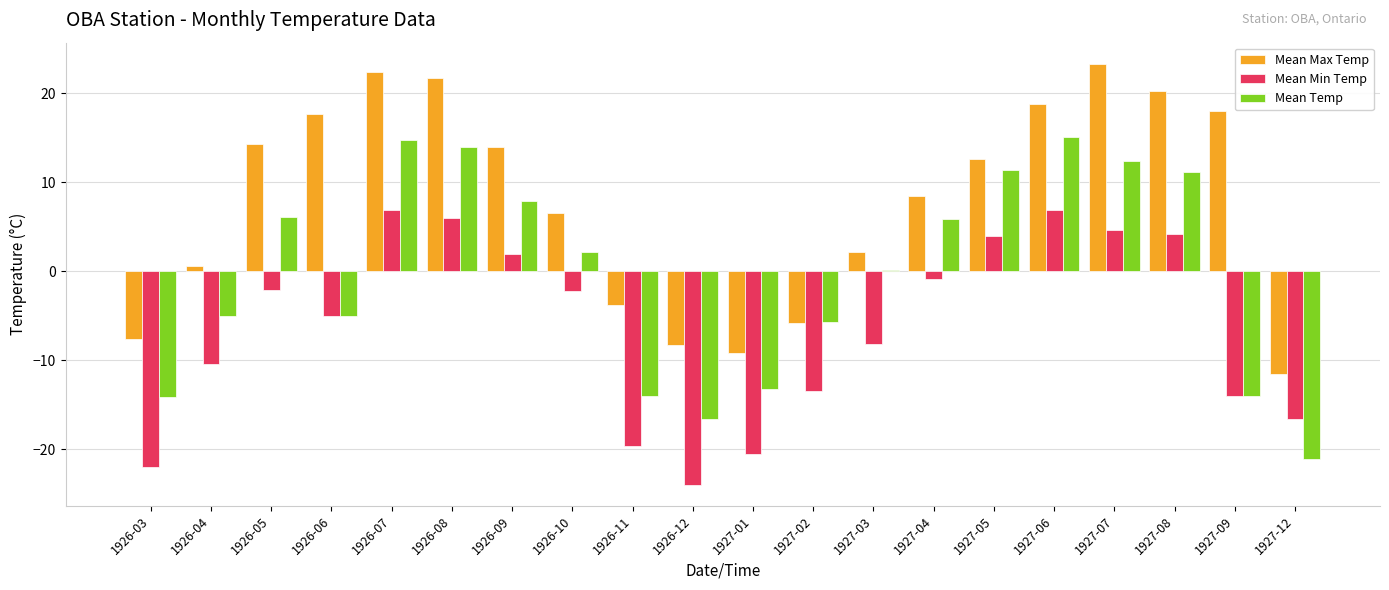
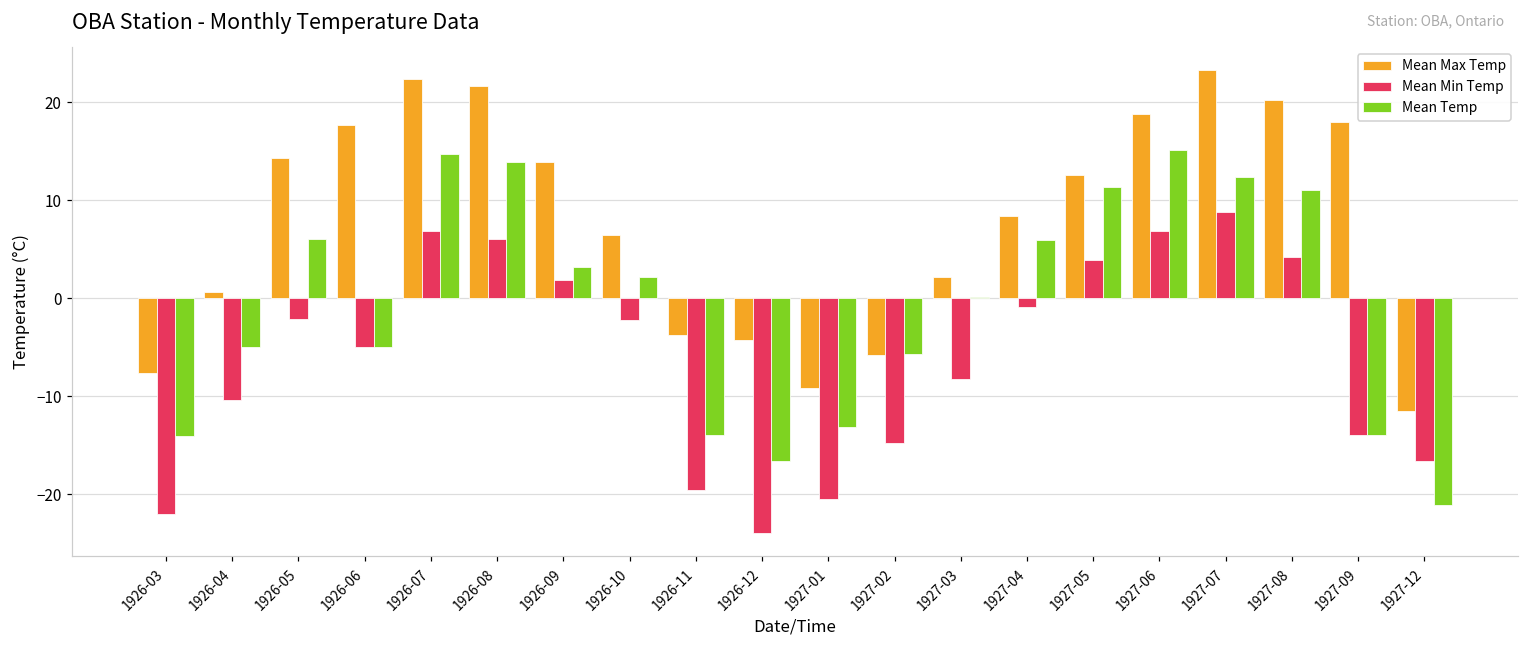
  {
    "Mean Max Temp": {
      "1926-03": -8,
      "1926-04": 1,
      "1926-05": 14,
      "1926-06": 18,
      "1926-07": 22,
      "1926-08": 22,
      "1926-09": 14,
      "1926-10": 7,
      "1926-11": -4,
-     "1926-12": -8,
+     "1926-12": -4,
      "1927-01": -9,
      "1927-02": -6,
      "1927-03": 2,
      "1927-04": 8,
      "1927-05": 13,
      "1927-06": 19,
      "1927-07": 23,
      "1927-08": 20,
      "1927-09": 18,
      "1927-12": -12
    },
    "Mean Min Temp": {
      "1926-03": -22,
      "1926-04": -10,
      "1926-05": -2,
      "1926-06": -5,
      "1926-07": 7,
      "1926-08": 6,
      "1926-09": 2,
      "1926-10": -2,
      "1926-11": -20,
      "1926-12": -24,
      "1927-01": -21,
-     "1927-02": -14,
+     "1927-02": -15,
      "1927-03": -8,
      "1927-04": -1,
      "1927-05": 4,
      "1927-06": 7,
-     "1927-07": 5,
+     "1927-07": 9,
      "1927-08": 4,
      "1927-09": -14,
      "1927-12": -17
    },
    "Mean Temp": {
      "1926-03": -14,
      "1926-04": -5,
      "1926-05": 6,
      "1926-06": -5,
      "1926-07": 15,
      "1926-08": 14,
-     "1926-09": 8,
+     "1926-09": 3,
      "1926-10": 2,
      "1926-11": -14,
      "1926-12": -17,
      "1927-01": -13,
      "1927-02": -6,
      "1927-04": 6,
      "1927-05": 11,
      "1927-06": 15,
      "1927-07": 12,
      "1927-08": 11,
      "1927-09": -14,
      "1927-12": -21
    }
  }
